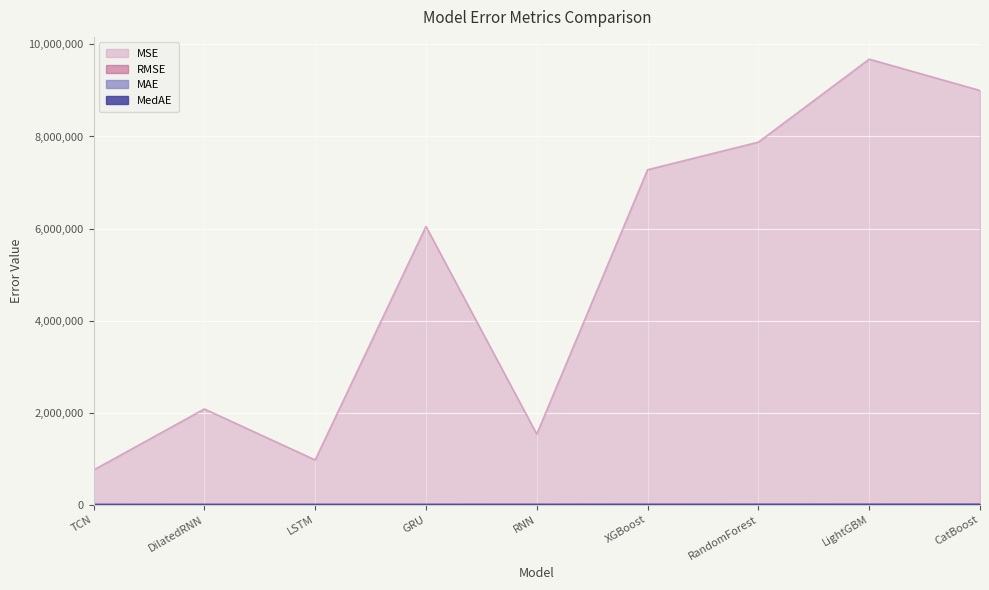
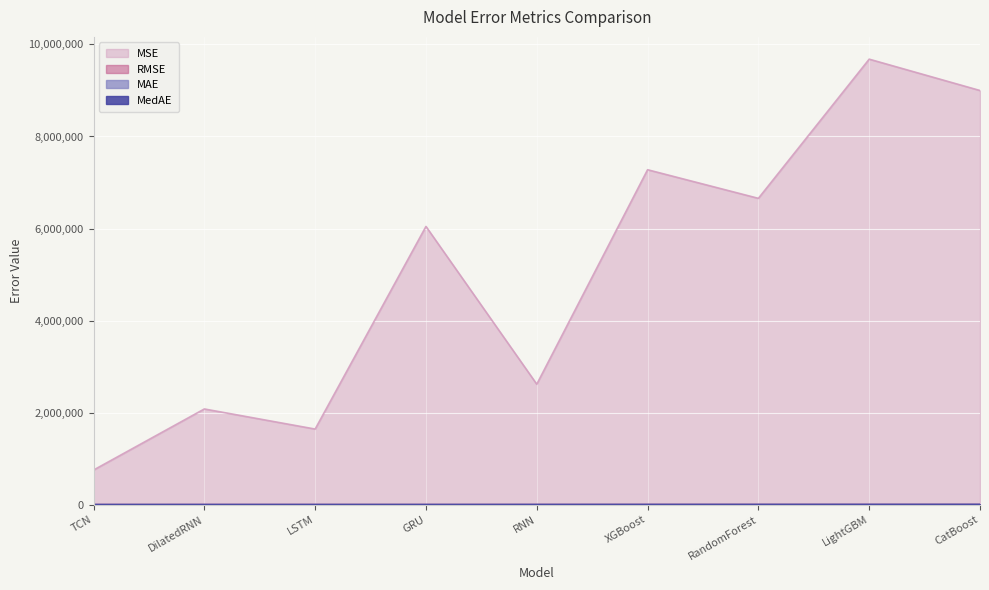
  {
    "MSE": {
      "TCN": "800,000",
      "DilatedRNN": "2,100,000",
-     "LSTM": "1,000,000",
+     "LSTM": "1,600,000",
      "GRU": "6,000,000",
-     "RNN": "1,500,000",
+     "RNN": "2,600,000",
      "XGBoost": "7,300,000",
-     "RandomForest": "7,900,000",
+     "RandomForest": "6,700,000",
      "LightGBM": "9,700,000",
      "CatBoost": "9,000,000"
    },
    "MedAE": {
      "TCN": "0",
      "DilatedRNN": "0",
      "LSTM": "0",
      "GRU": "0",
      "RNN": "0",
      "XGBoost": "0",
      "RandomForest": "0",
      "LightGBM": "0",
      "CatBoost": "0"
    }
  }
